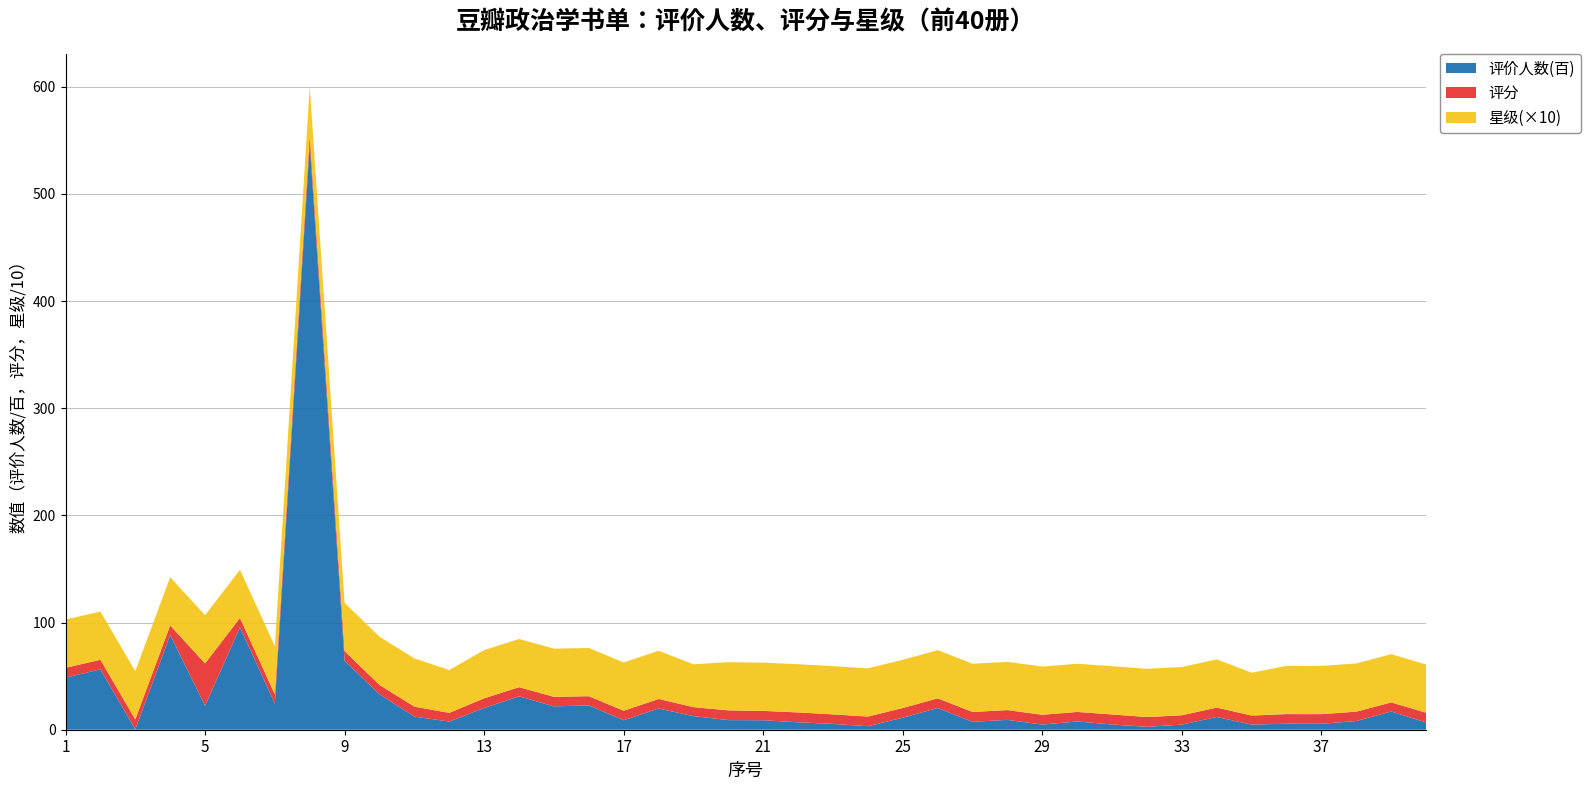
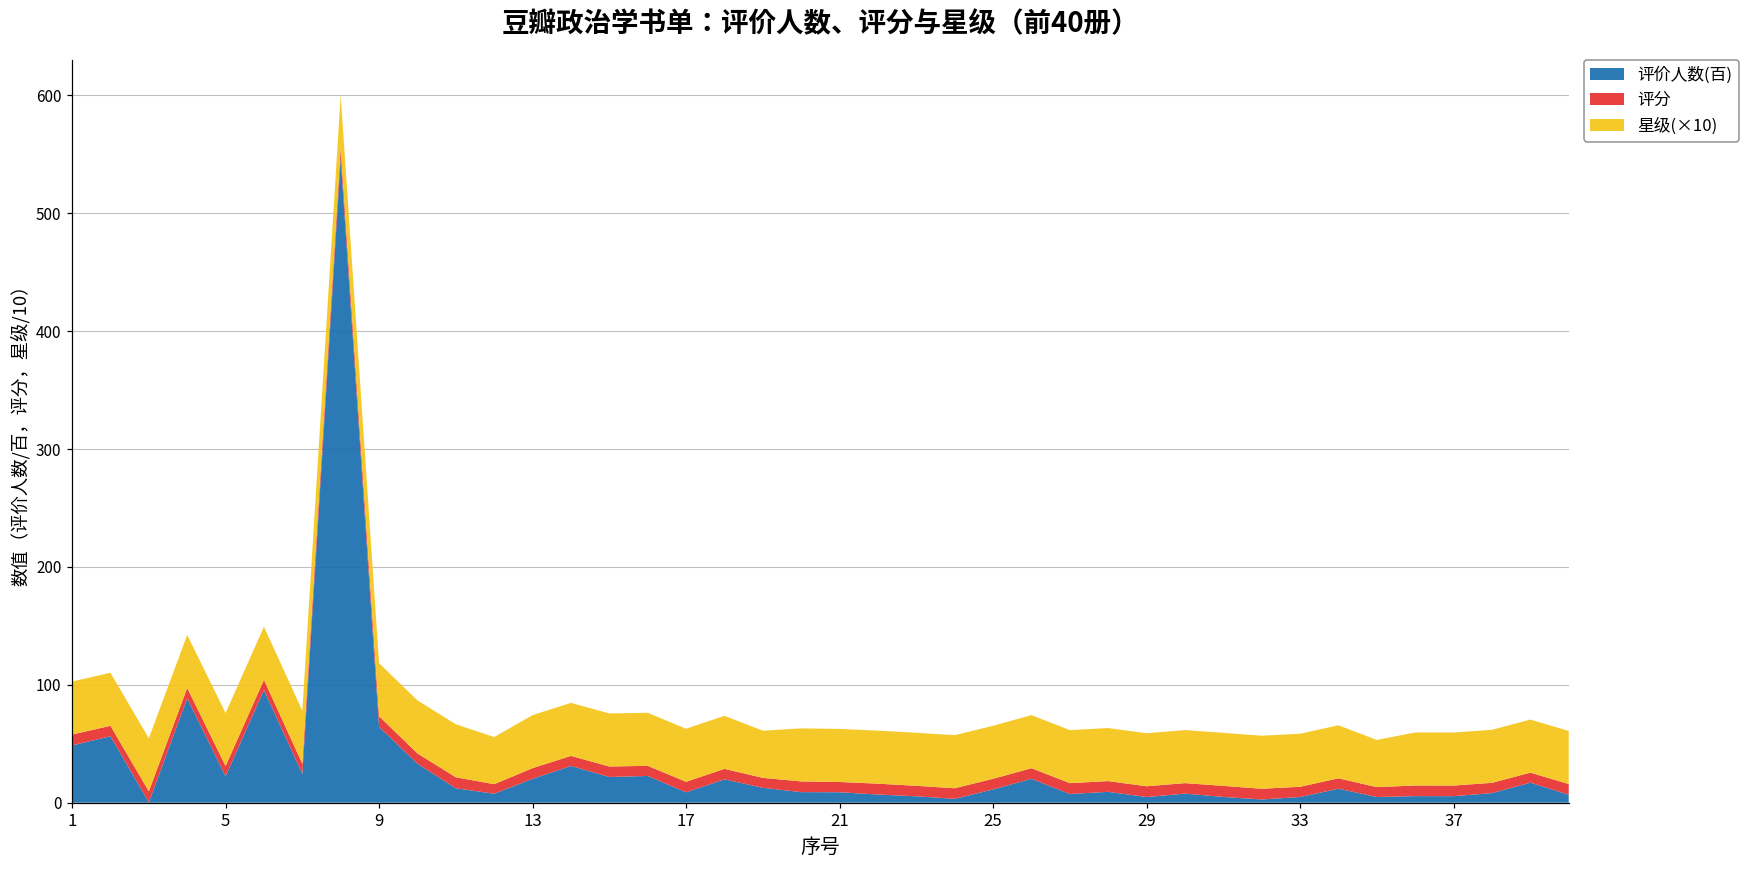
  {
    "评价人数(百)": {
      "1": 49,
      "5": 22,
      "9": 64,
      "13": 20,
      "17": 9,
      "21": 9,
      "25": 11,
      "29": 5,
      "33": 5,
      "37": 6
    },
    "评分": {
      "1": 9,
-     "5": 40,
+     "5": 9,
      "9": 9,
      "13": 9,
      "17": 9,
      "21": 9,
      "25": 9,
      "29": 9,
      "33": 9,
      "37": 9
    },
    "星级(×10)": {
      "1": 45,
      "5": 45,
      "9": 45,
      "13": 45,
      "17": 45,
      "21": 45,
      "25": 45,
      "29": 45,
      "33": 45,
      "37": 45
    }
  }
